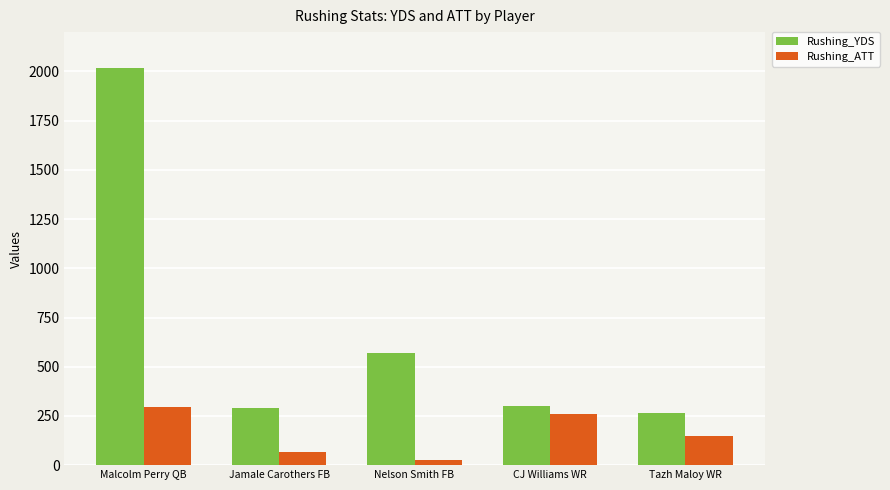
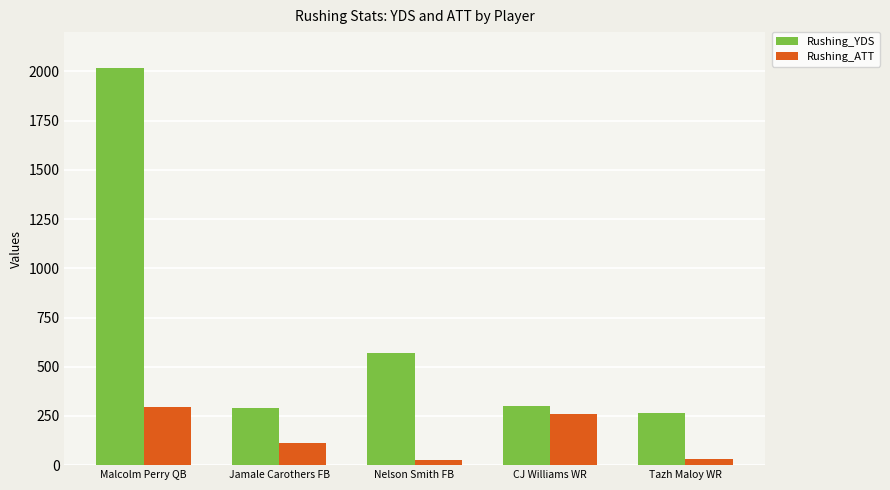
  {
    "Rushing_YDS": {
      "Malcolm Perry QB": 2020,
      "Jamale Carothers FB": 290,
      "Nelson Smith FB": 570,
      "CJ Williams WR": 300,
      "Tazh Maloy WR": 270
    },
    "Rushing_ATT": {
      "Malcolm Perry QB": 300,
-     "Jamale Carothers FB": 70,
+     "Jamale Carothers FB": 110,
      "Nelson Smith FB": 30,
      "CJ Williams WR": 260,
-     "Tazh Maloy WR": 150
+     "Tazh Maloy WR": 30
    }
  }
